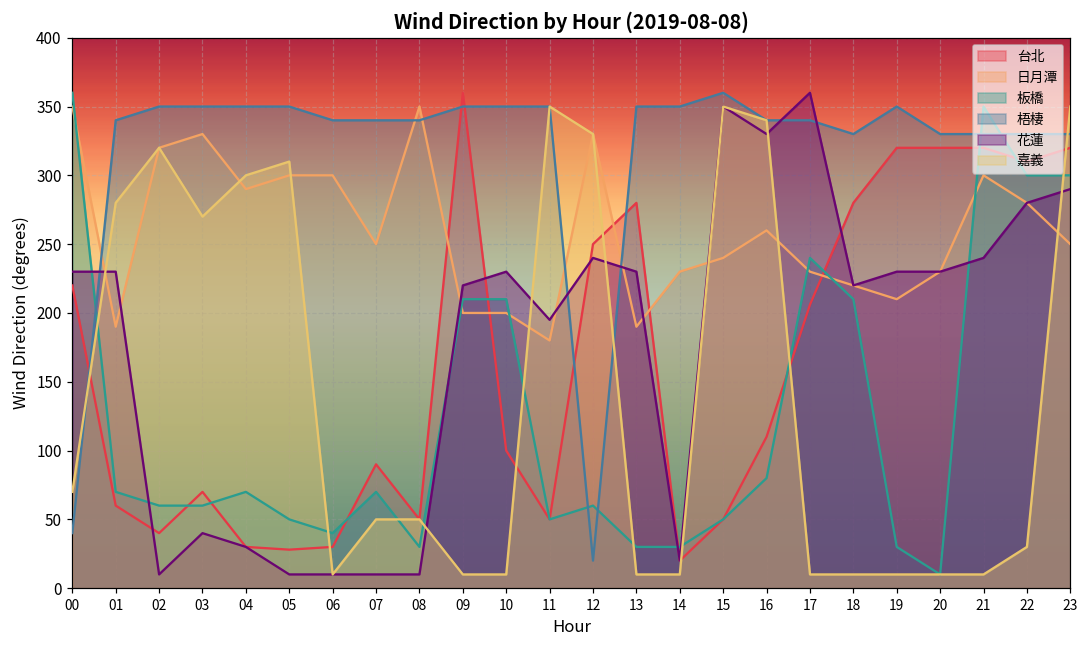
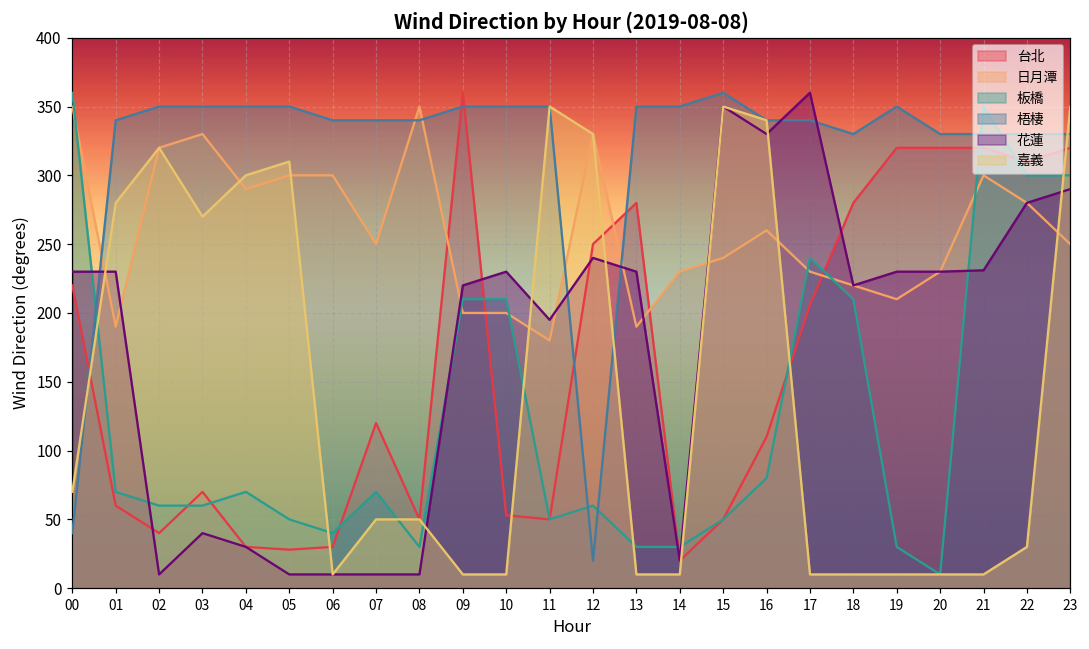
  {
    "台北": {
      "00": 220,
      "01": 60,
      "02": 40,
      "03": 70,
      "05": 28,
      "06": 30,
-     "07": 90,
+     "07": 120,
      "09": 360,
-     "10": 100,
+     "10": 53,
      "12": 250,
      "13": 280,
      "16": 110,
      "17": 206,
      "18": 280,
      "19": 320,
      "20": 320,
      "23": 320
    },
    "花蓮": {
      "00": 230,
      "01": 230,
      "02": 10,
      "03": 40,
      "05": 10,
      "07": 10,
      "08": 10,
      "09": 220,
      "10": 230,
      "11": 195,
      "12": 240,
      "13": 230,
      "16": 330,
      "17": 360,
      "19": 230,
-     "21": 240,
+     "21": 231,
      "23": 290
    }
  }
